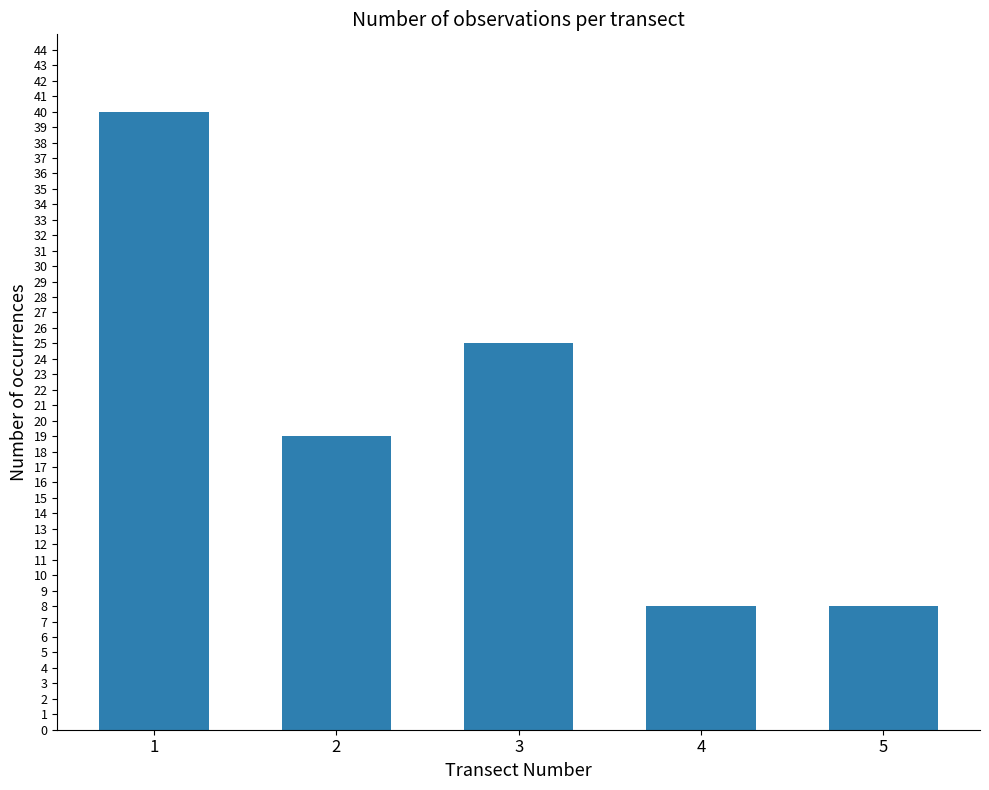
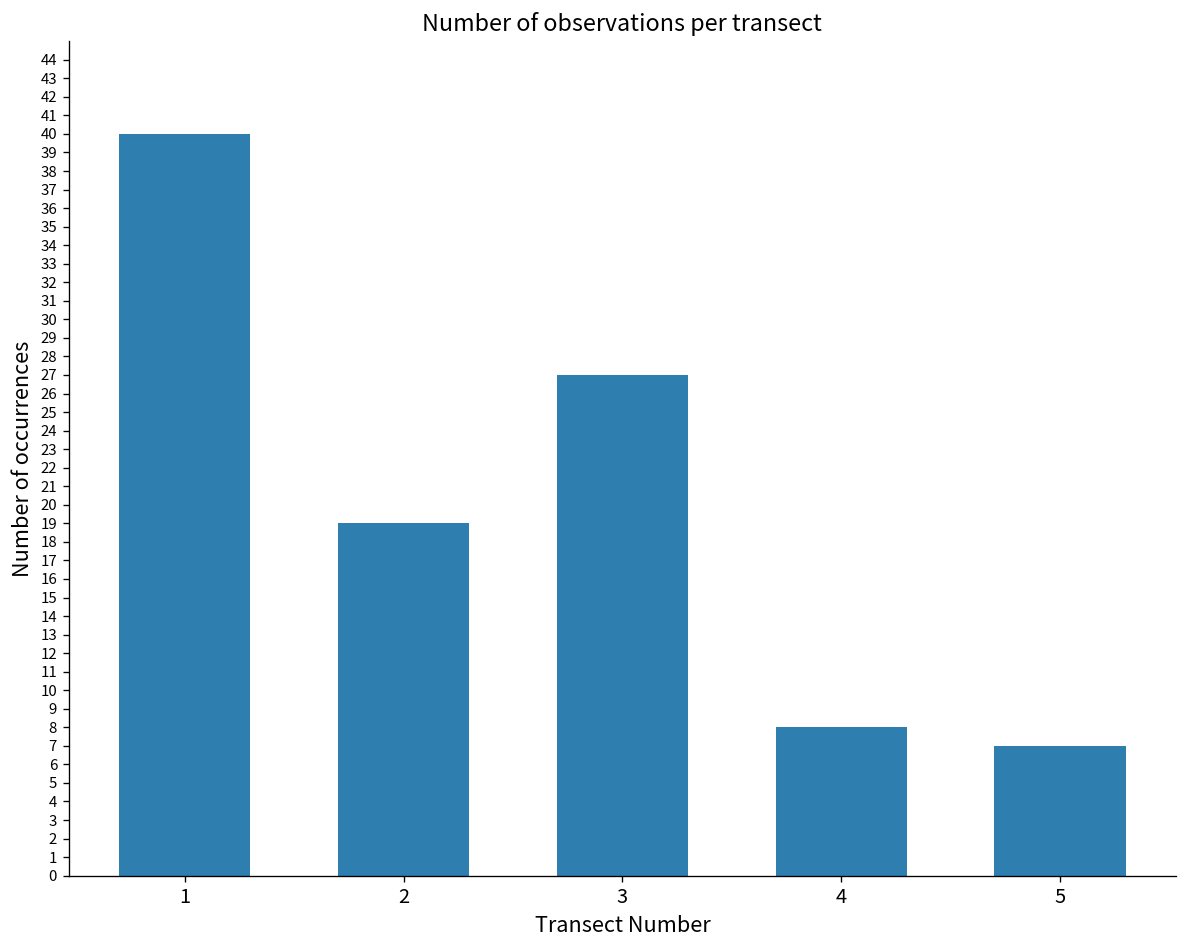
  {
    "1": 40,
    "2": 19,
-   "3": 25,
+   "3": 27,
    "4": 8,
-   "5": 8
+   "5": 7
  }
